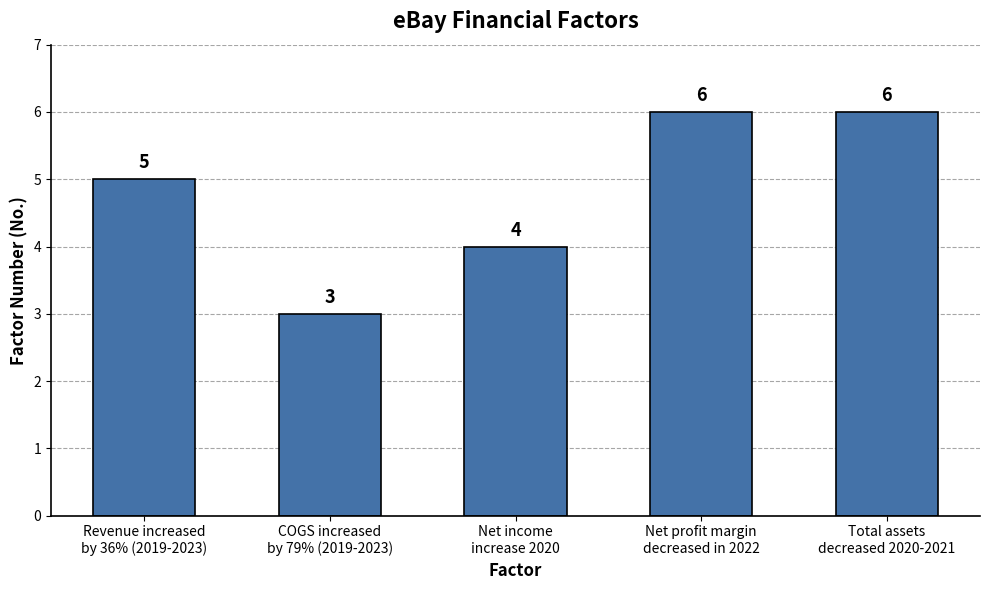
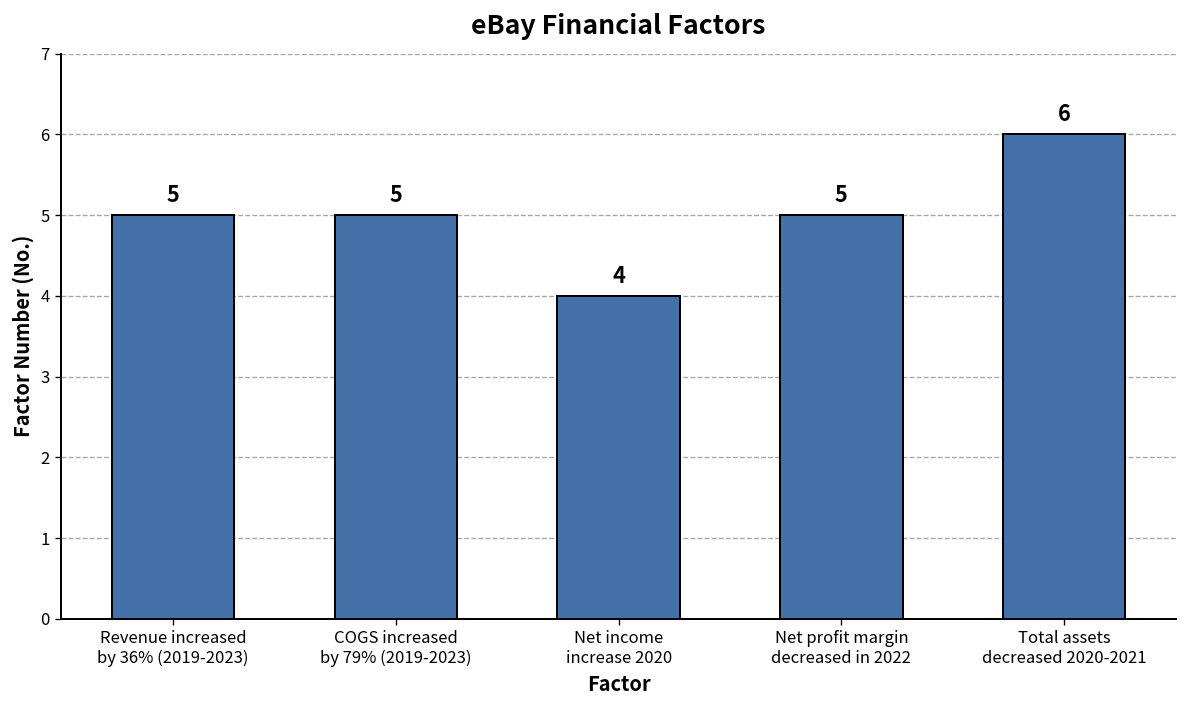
  {
    "Revenue increased by 36% (2019-2023)": 5,
-   "COGS increased by 79% (2019-2023)": 3,
+   "COGS increased by 79% (2019-2023)": 5,
    "Net income increase 2020": 4,
-   "Net profit margin decreased in 2022": 6,
+   "Net profit margin decreased in 2022": 5,
    "Total assets decreased 2020-2021": 6
  }
